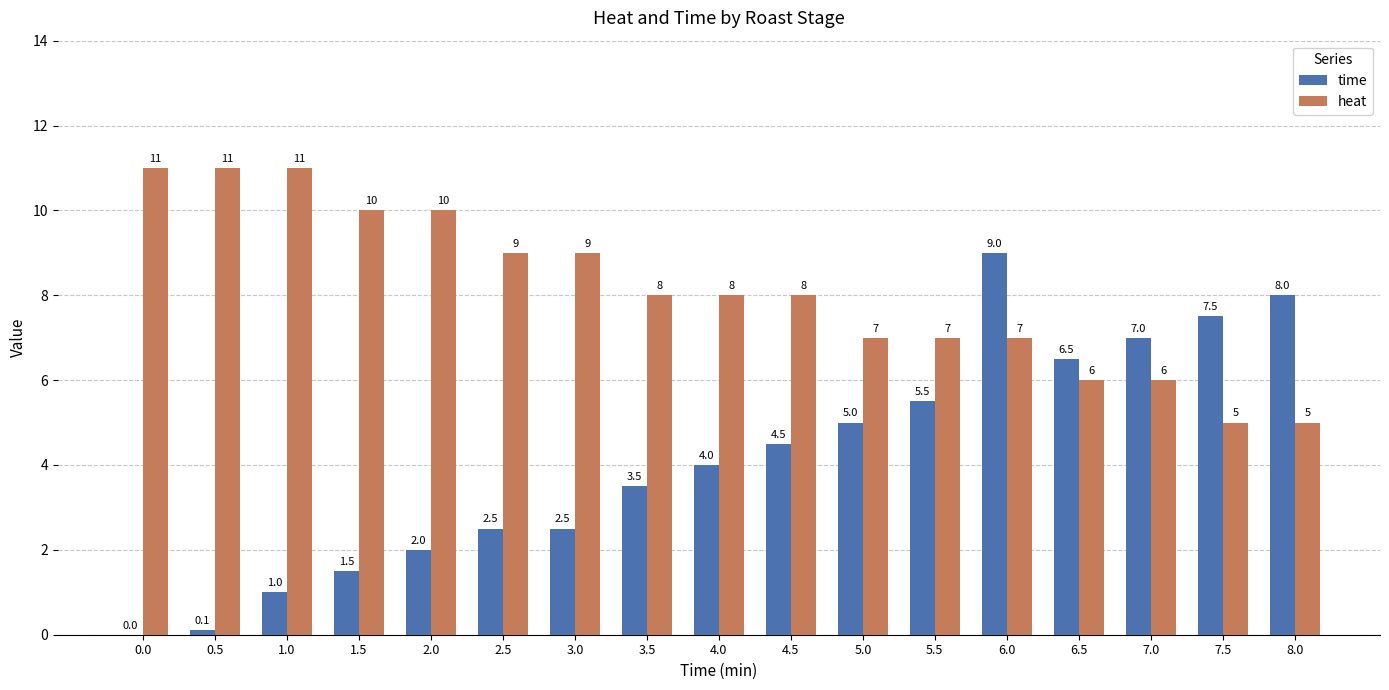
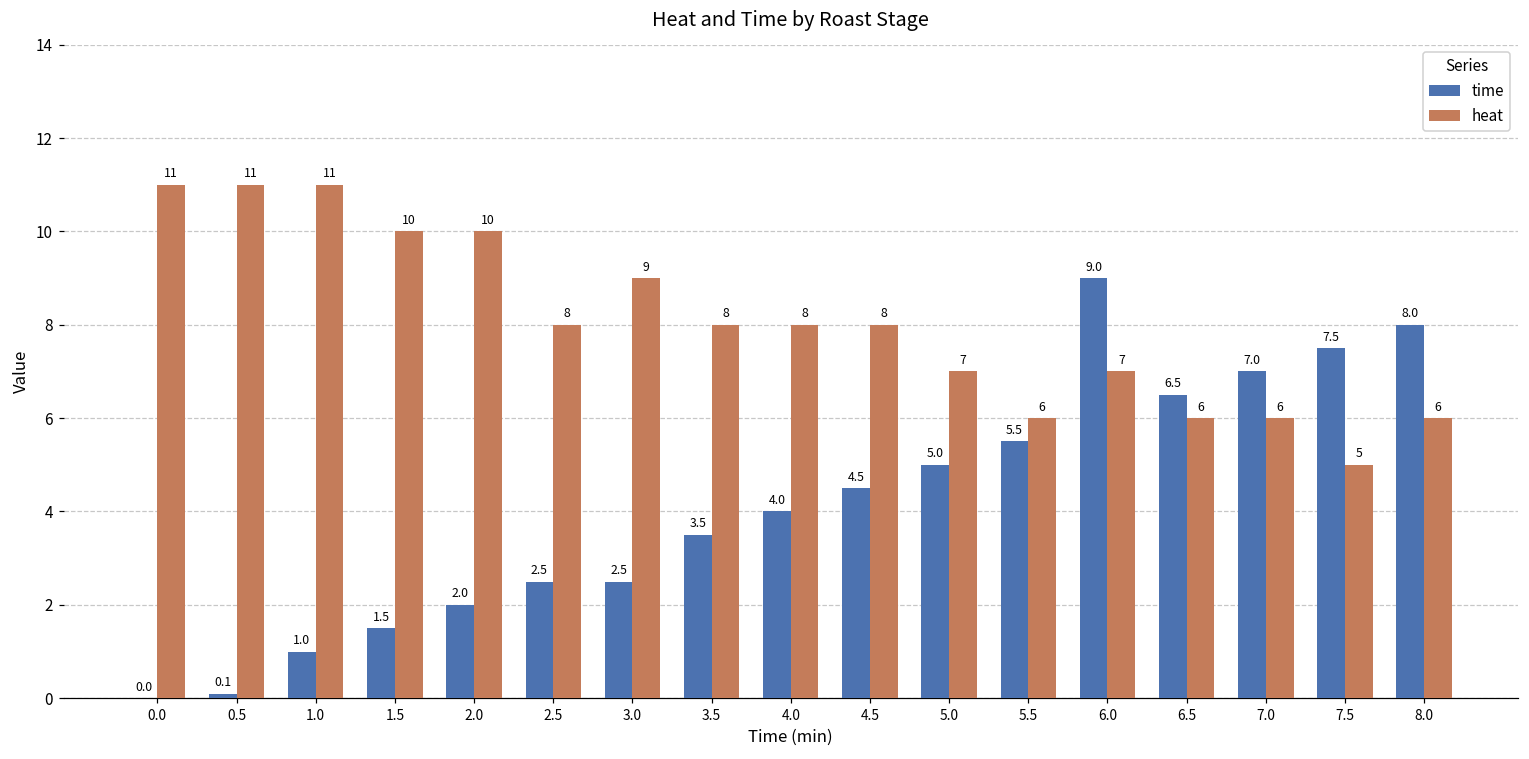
  {
    "time": {
      "0.0": 0.0,
      "0.5": 0.1,
      "1.0": 1.0,
      "1.5": 1.5,
      "2.0": 2.0,
      "2.5": 2.5,
      "3.0": 2.5,
      "3.5": 3.5,
      "4.0": 4.0,
      "4.5": 4.5,
      "5.0": 5.0,
      "5.5": 5.5,
      "6.0": 9.0,
      "6.5": 6.5,
      "7.0": 7.0,
      "7.5": 7.5,
      "8.0": 8.0
    },
    "heat": {
      "0.0": 11,
      "0.5": 11,
      "1.0": 11,
      "1.5": 10,
      "2.0": 10,
-     "2.5": 9,
+     "2.5": 8,
      "3.0": 9,
      "3.5": 8,
      "4.0": 8,
      "4.5": 8,
      "5.0": 7,
-     "5.5": 7,
+     "5.5": 6,
      "6.0": 7,
      "6.5": 6,
      "7.0": 6,
      "7.5": 5,
-     "8.0": 5
+     "8.0": 6
    }
  }
